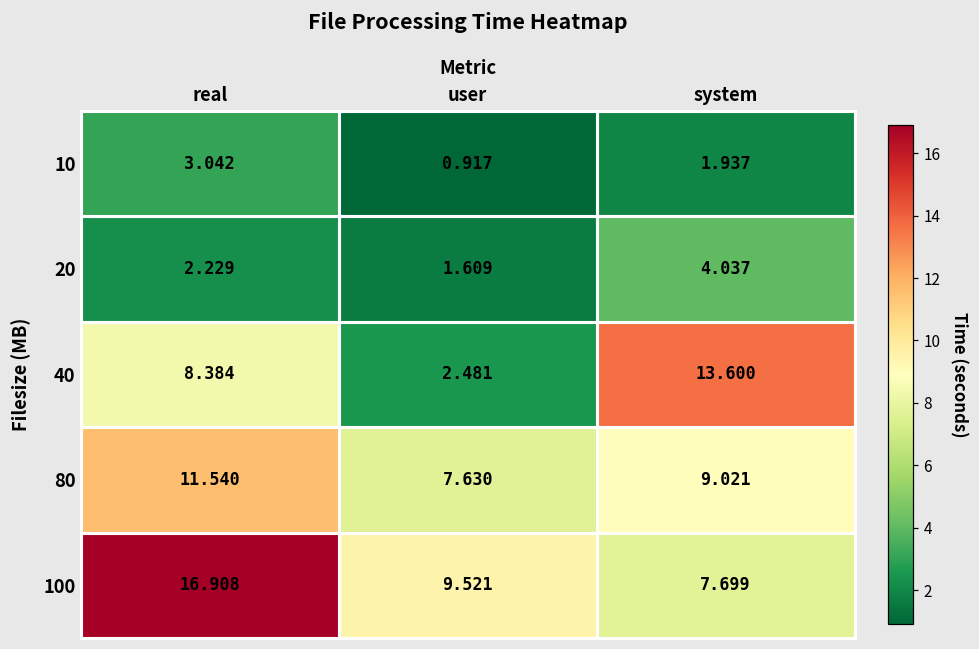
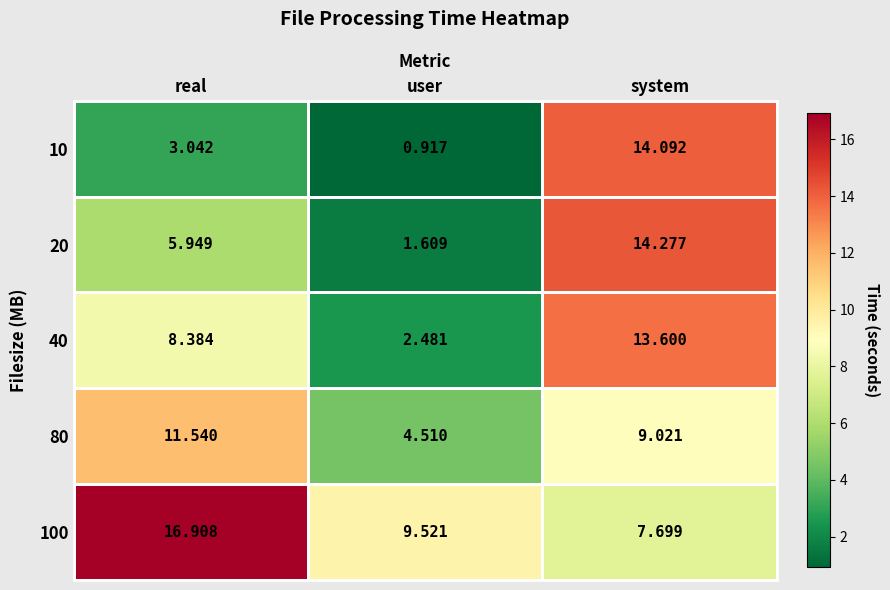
  {
    "10": {
      "real": 3.042,
      "user": 0.917,
-     "system": 1.937
+     "system": 14.092
    },
    "20": {
-     "real": 2.229,
+     "real": 5.949,
      "user": 1.609,
-     "system": 4.037
+     "system": 14.277
    },
    "40": {
      "real": 8.384,
      "user": 2.481,
      "system": 13.600
    },
    "80": {
      "real": 11.540,
-     "user": 7.630,
+     "user": 4.510,
      "system": 9.021
    },
    "100": {
      "real": 16.908,
      "user": 9.521,
      "system": 7.699
    }
  }
